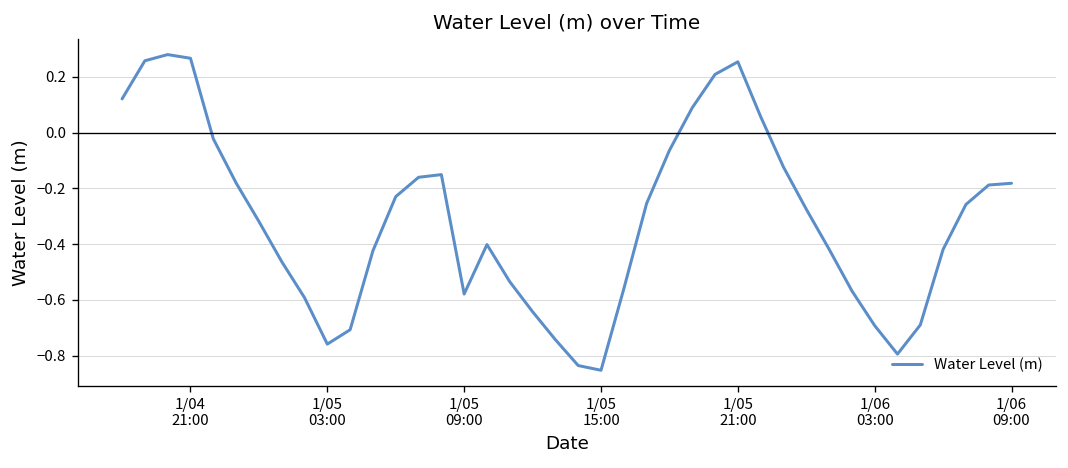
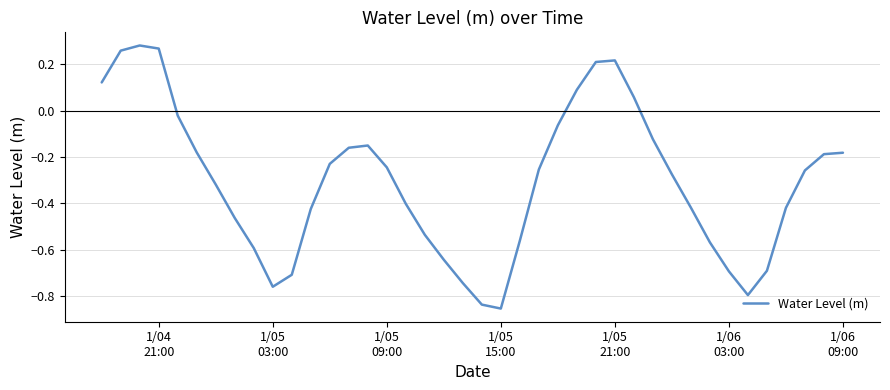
  {
    "1/04 21:00": 0.27,
    "1/05 03:00": -0.76,
-   "1/05 09:00": -0.58,
+   "1/05 09:00": -0.24,
    "1/05 15:00": -0.85,
-   "1/05 21:00": 0.25,
+   "1/05 21:00": 0.22,
    "1/06 03:00": -0.69,
    "1/06 09:00": -0.18
  }
